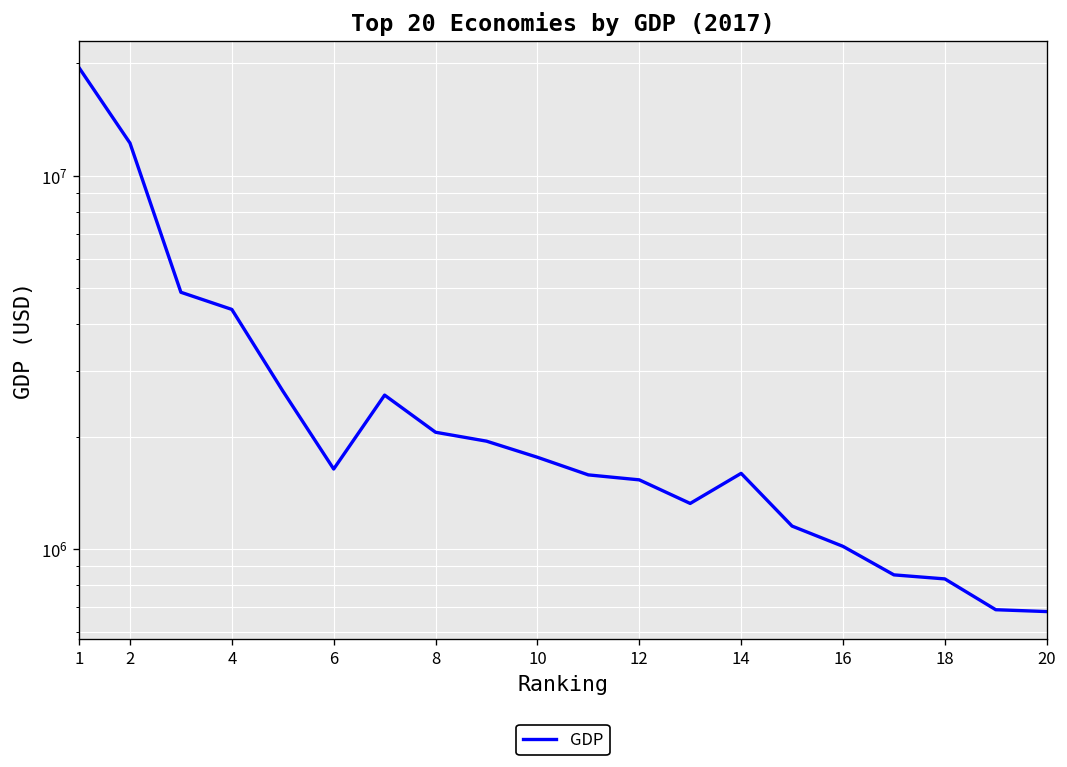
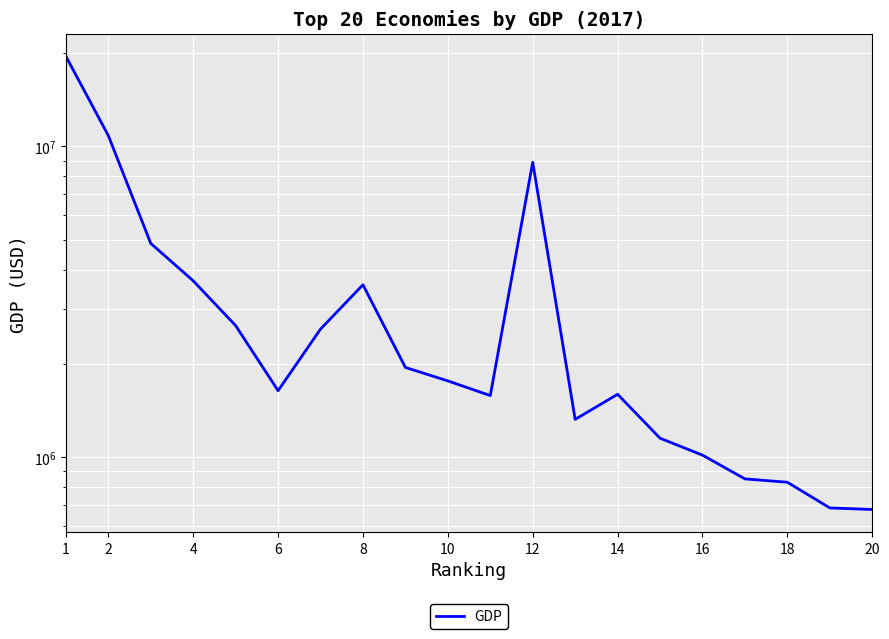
  {
    "1": 19000000,
-   "2": 12200000,
-   "4": 4400000,
+   "2": 10800000,
+   "4": 3700000,
    "6": 1600000,
-   "8": 2100000,
+   "8": 3600000,
    "10": 1800000,
-   "12": 1500000,
+   "12": 8900000,
    "14": 1600000,
    "16": 1020000,
    "18": 830000,
    "20": 680000
  }
